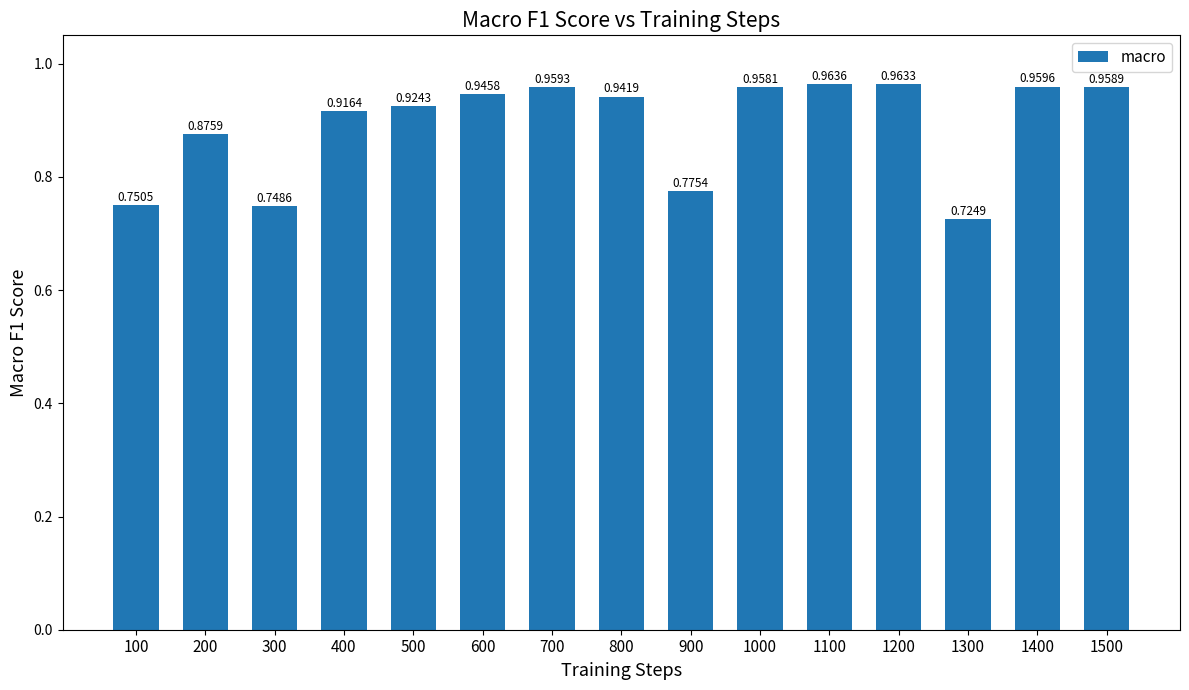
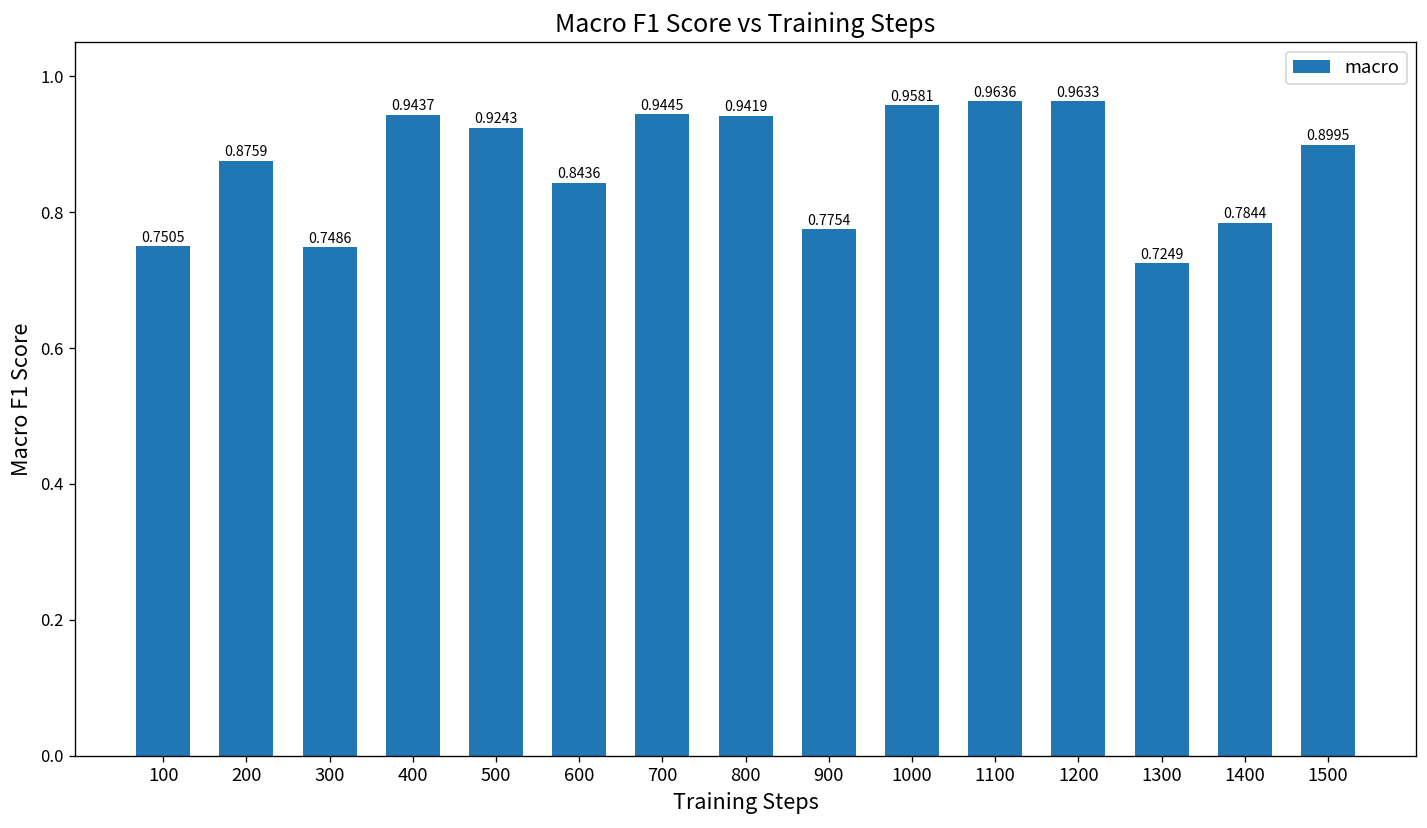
  {
    "100": 0.7505,
    "200": 0.8759,
    "300": 0.7486,
-   "400": 0.9164,
+   "400": 0.9437,
    "500": 0.9243,
-   "600": 0.9458,
-   "700": 0.9593,
+   "600": 0.8436,
+   "700": 0.9445,
    "800": 0.9419,
    "900": 0.7754,
    "1000": 0.9581,
    "1100": 0.9636,
    "1200": 0.9633,
    "1300": 0.7249,
-   "1400": 0.9596,
-   "1500": 0.9589
+   "1400": 0.7844,
+   "1500": 0.8995
  }
